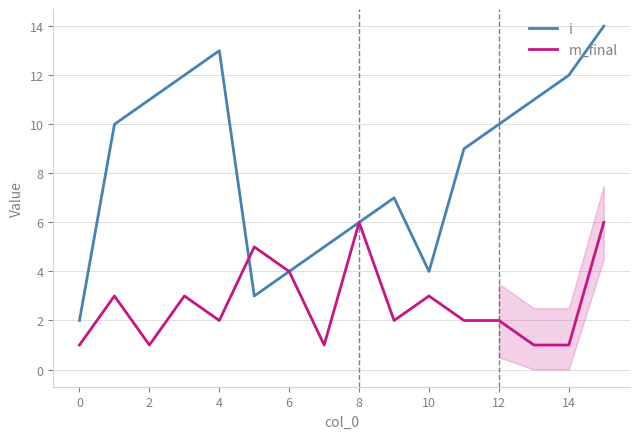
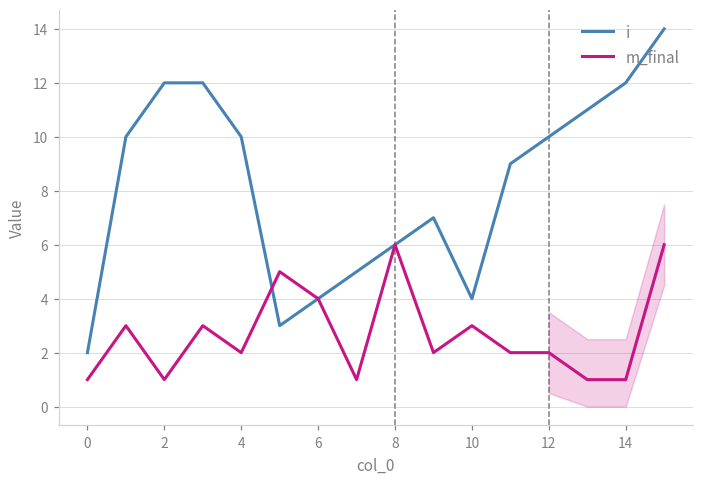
  {
    "i": {
      "0": 2,
-     "2": 11,
-     "4": 13,
+     "2": 12,
+     "4": 10,
      "10": 4,
      "12": 10,
      "14": 12
    }
  }
